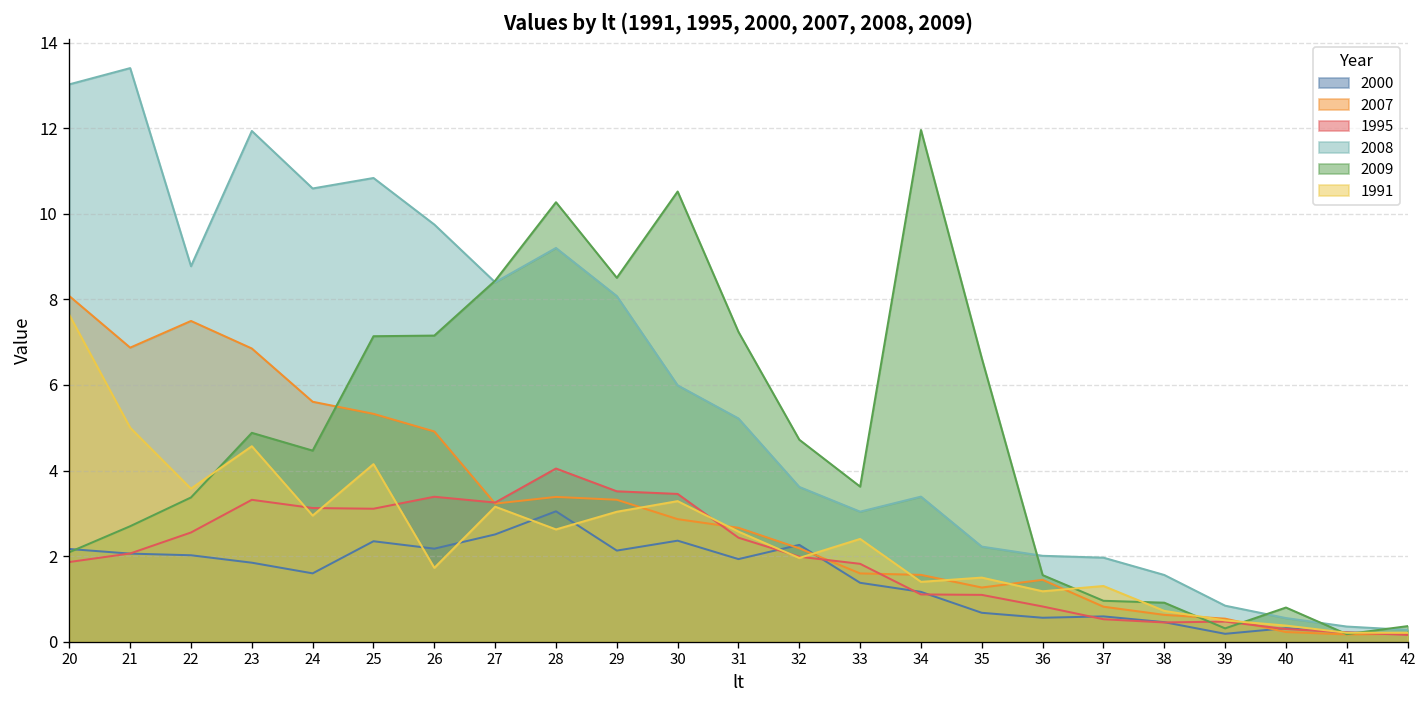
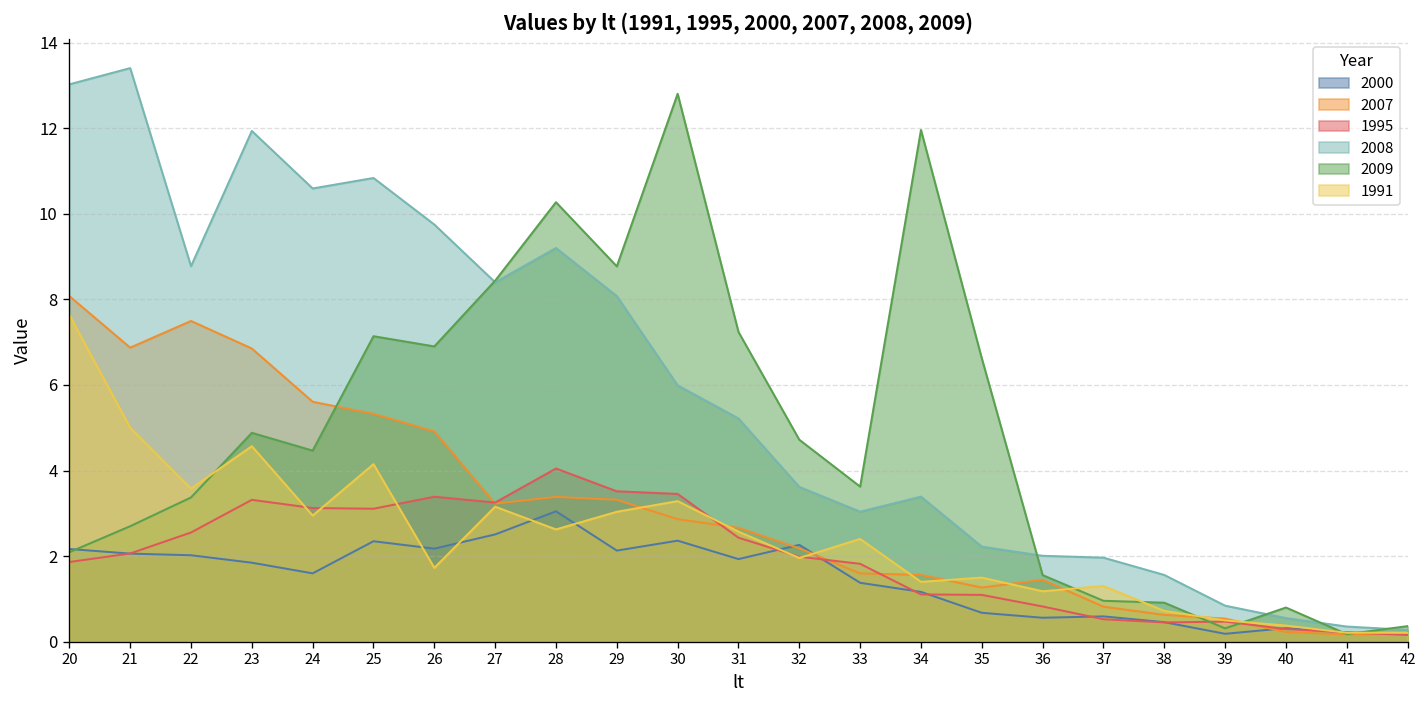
  {
    "2009": {
      "20": 2.1,
      "21": 2.7,
      "22": 3.4,
      "23": 4.9,
      "24": 4.5,
      "25": 7.1,
-     "26": 7.2,
+     "26": 6.9,
      "28": 10.3,
-     "29": 8.5,
-     "30": 10.5,
+     "29": 8.8,
+     "30": 12.8,
      "31": 7.2,
      "32": 4.7,
      "33": 3.6,
      "34": 12.0,
      "35": 6.6,
      "36": 1.6,
      "37": 1.0,
      "38": 0.9,
      "39": 0.3,
      "40": 0.8,
      "42": 0.4
    }
  }
